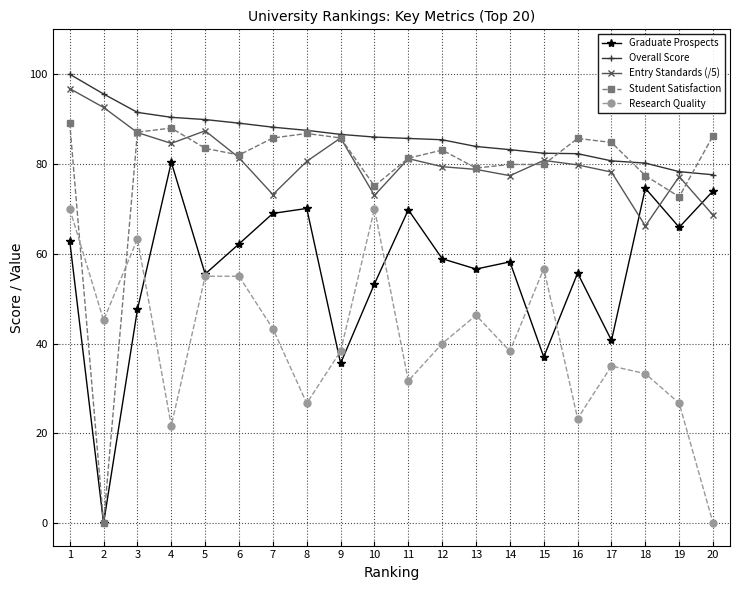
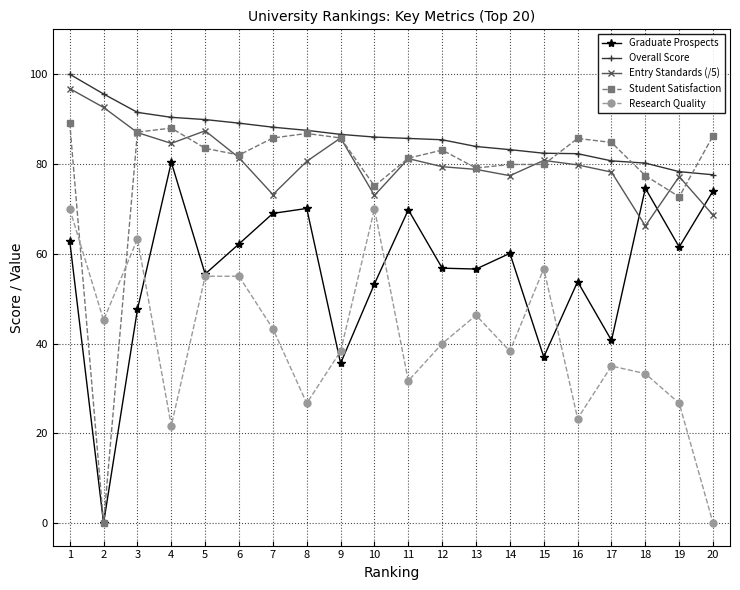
  {
    "Graduate Prospects": {
      "1": 63,
      "3": 48,
      "4": 80,
      "6": 62,
      "7": 69,
      "8": 70,
      "9": 36,
      "10": 53,
      "11": 70,
-     "12": 59,
+     "12": 57,
      "13": 57,
-     "14": 58,
+     "14": 60,
      "15": 37,
-     "16": 56,
+     "16": 54,
      "17": 41,
      "18": 75,
-     "19": 66,
+     "19": 62,
      "20": 74
    }
  }
